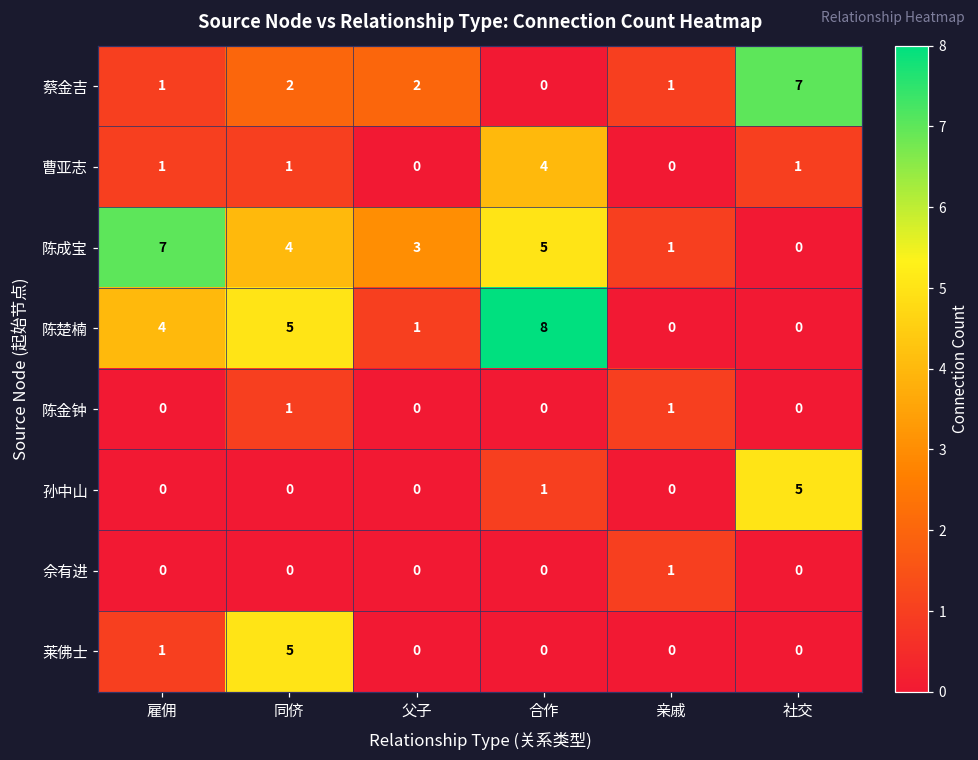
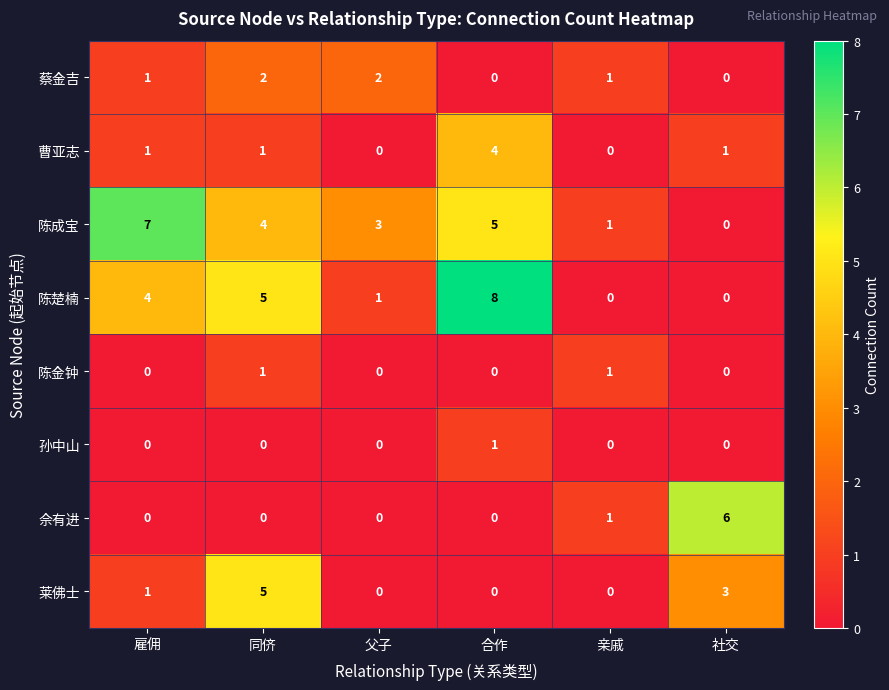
  {
    "蔡金吉": {
      "雇佣": 1,
      "同侪": 2,
      "父子": 2,
      "合作": 0,
      "亲戚": 1,
-     "社交": 7
+     "社交": 0
    },
    "曹亚志": {
      "雇佣": 1,
      "同侪": 1,
      "父子": 0,
      "合作": 4,
      "亲戚": 0,
      "社交": 1
    },
    "陈成宝": {
      "雇佣": 7,
      "同侪": 4,
      "父子": 3,
      "合作": 5,
      "亲戚": 1,
      "社交": 0
    },
    "陈楚楠": {
      "雇佣": 4,
      "同侪": 5,
      "父子": 1,
      "合作": 8,
      "亲戚": 0,
      "社交": 0
    },
    "陈金钟": {
      "雇佣": 0,
      "同侪": 1,
      "父子": 0,
      "合作": 0,
      "亲戚": 1,
      "社交": 0
    },
    "孙中山": {
      "雇佣": 0,
      "同侪": 0,
      "父子": 0,
      "合作": 1,
      "亲戚": 0,
-     "社交": 5
+     "社交": 0
    },
    "佘有进": {
      "雇佣": 0,
      "同侪": 0,
      "父子": 0,
      "合作": 0,
      "亲戚": 1,
-     "社交": 0
+     "社交": 6
    },
    "莱佛士": {
      "雇佣": 1,
      "同侪": 5,
      "父子": 0,
      "合作": 0,
      "亲戚": 0,
-     "社交": 0
+     "社交": 3
    }
  }
